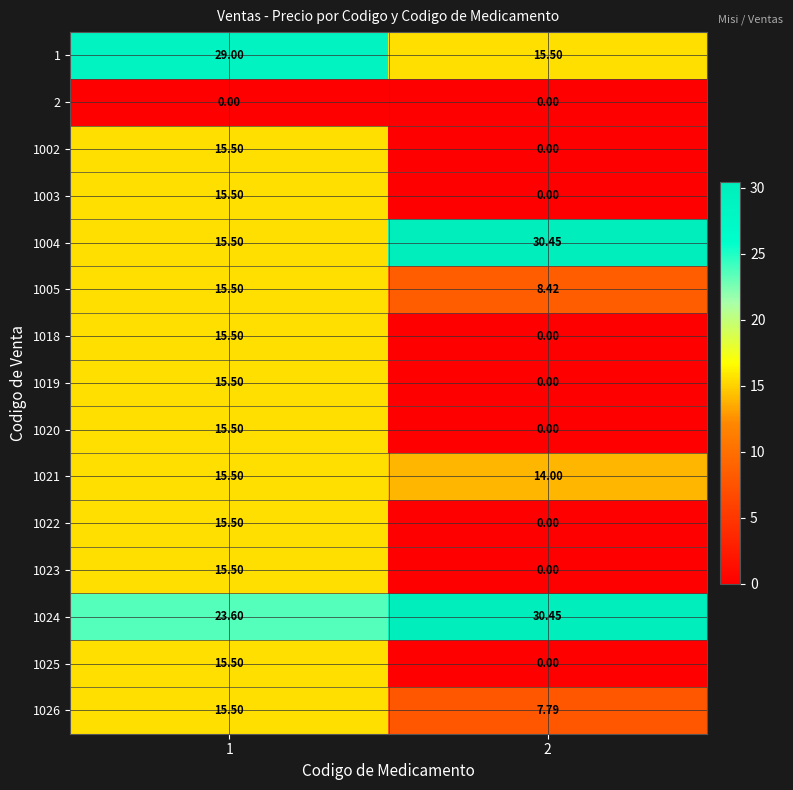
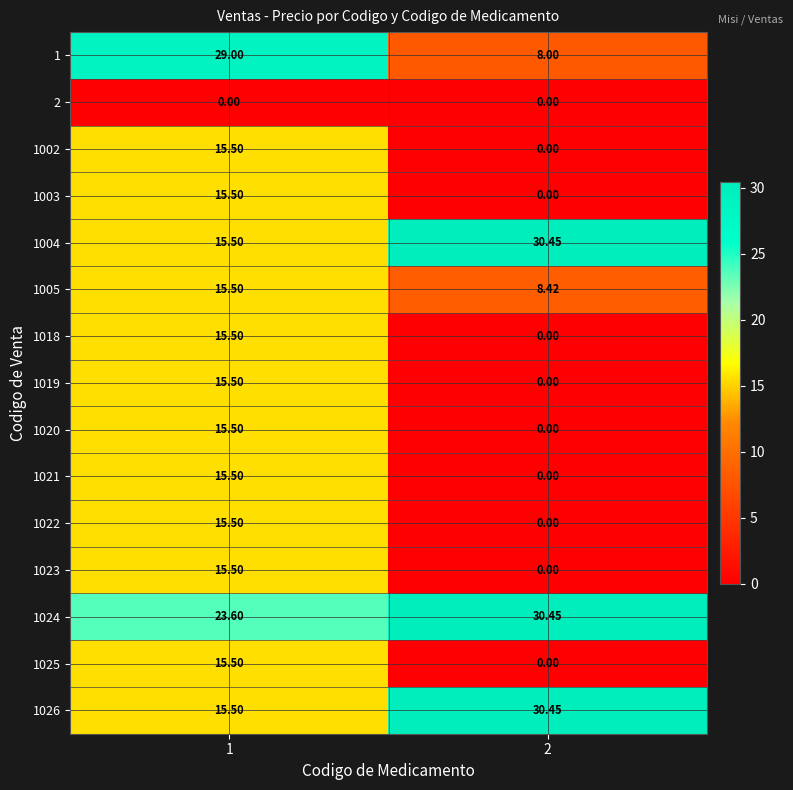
  {
    "1": {
      "1": 29.00,
-     "2": 15.50
+     "2": 8.00
    },
    "2": {
      "1": 0.00,
      "2": 0.00
    },
    "1002": {
      "1": 15.50,
      "2": 0.00
    },
    "1003": {
      "1": 15.50,
      "2": 0.00
    },
    "1004": {
      "1": 15.50,
      "2": 30.45
    },
    "1005": {
      "1": 15.50,
      "2": 8.42
    },
    "1018": {
      "1": 15.50,
      "2": 0.00
    },
    "1019": {
      "1": 15.50,
      "2": 0.00
    },
    "1020": {
      "1": 15.50,
      "2": 0.00
    },
    "1021": {
      "1": 15.50,
-     "2": 14.00
+     "2": 0.00
    },
    "1022": {
      "1": 15.50,
      "2": 0.00
    },
    "1023": {
      "1": 15.50,
      "2": 0.00
    },
    "1024": {
      "1": 23.60,
      "2": 30.45
    },
    "1025": {
      "1": 15.50,
      "2": 0.00
    },
    "1026": {
      "1": 15.50,
-     "2": 7.79
+     "2": 30.45
    }
  }
